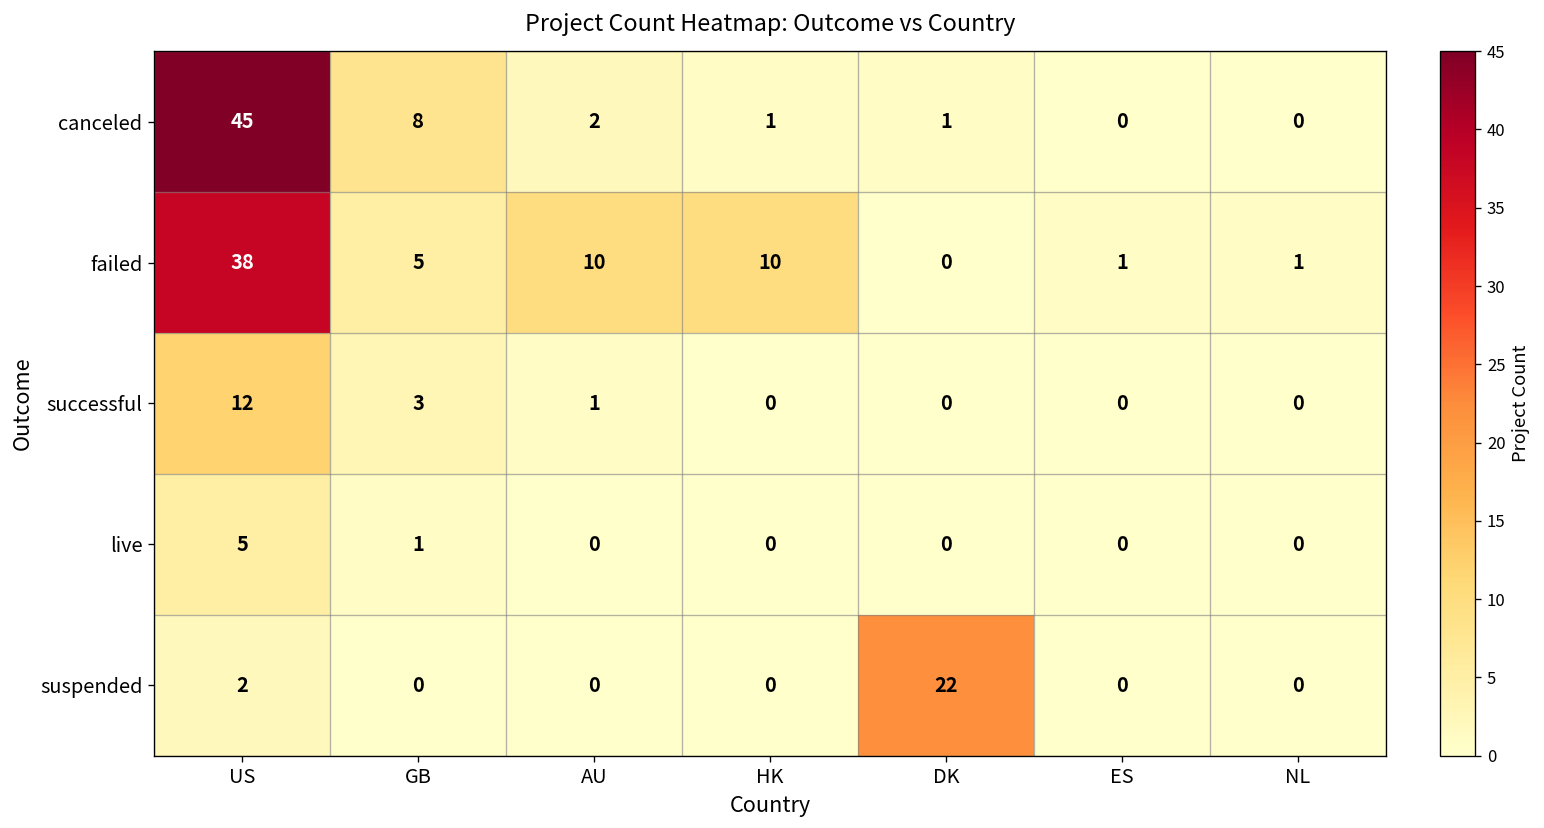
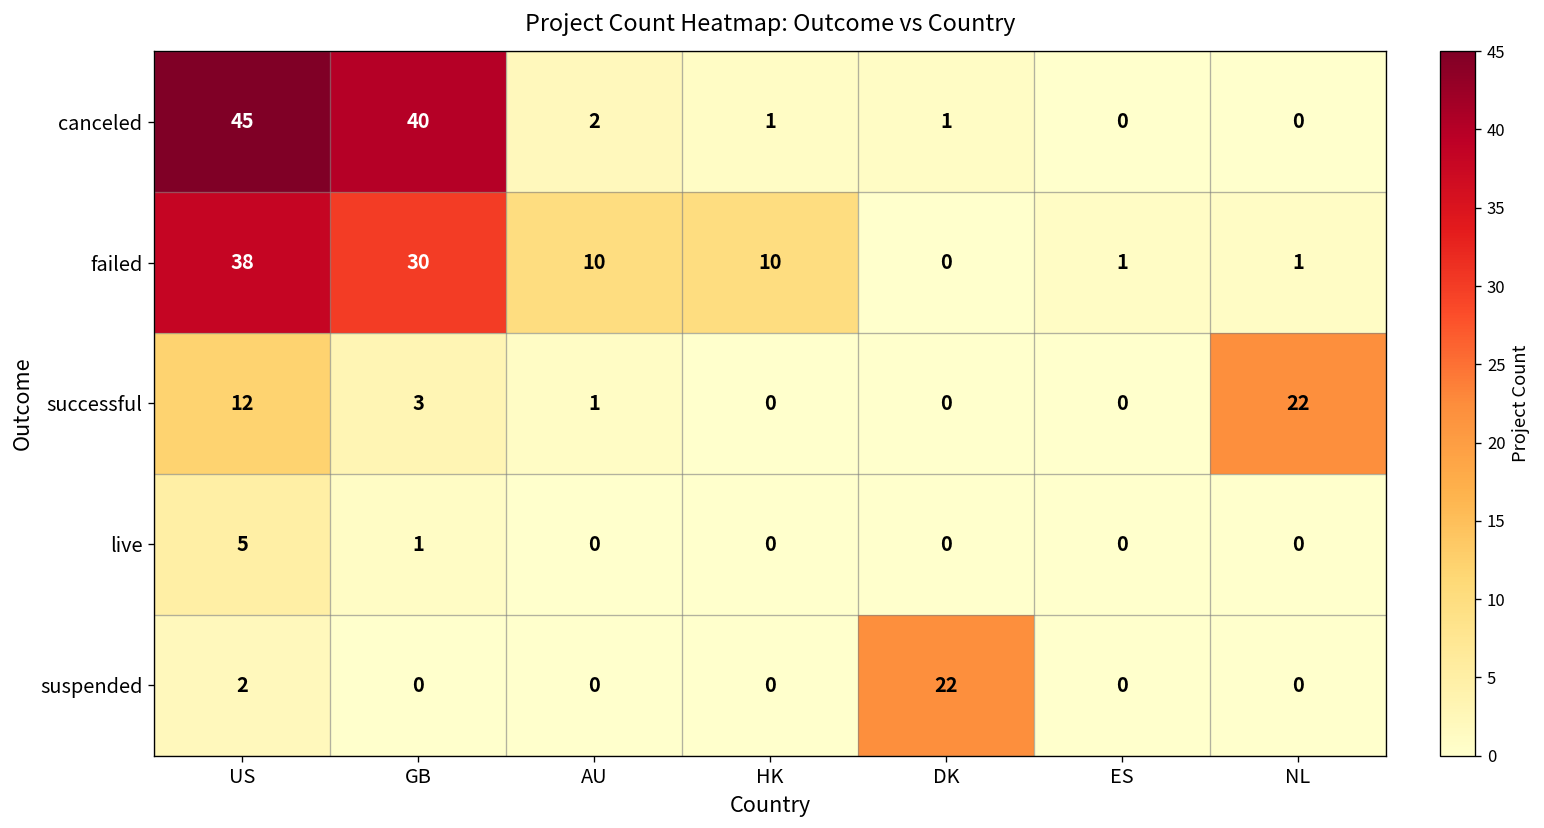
  {
    "canceled": {
      "US": 45,
-     "GB": 8,
+     "GB": 40,
      "AU": 2,
      "HK": 1,
      "DK": 1,
      "ES": 0,
      "NL": 0
    },
    "failed": {
      "US": 38,
-     "GB": 5,
+     "GB": 30,
      "AU": 10,
      "HK": 10,
      "DK": 0,
      "ES": 1,
      "NL": 1
    },
    "successful": {
      "US": 12,
      "GB": 3,
      "AU": 1,
      "HK": 0,
      "DK": 0,
      "ES": 0,
-     "NL": 0
+     "NL": 22
    },
    "live": {
      "US": 5,
      "GB": 1,
      "AU": 0,
      "HK": 0,
      "DK": 0,
      "ES": 0,
      "NL": 0
    },
    "suspended": {
      "US": 2,
      "GB": 0,
      "AU": 0,
      "HK": 0,
      "DK": 22,
      "ES": 0,
      "NL": 0
    }
  }
